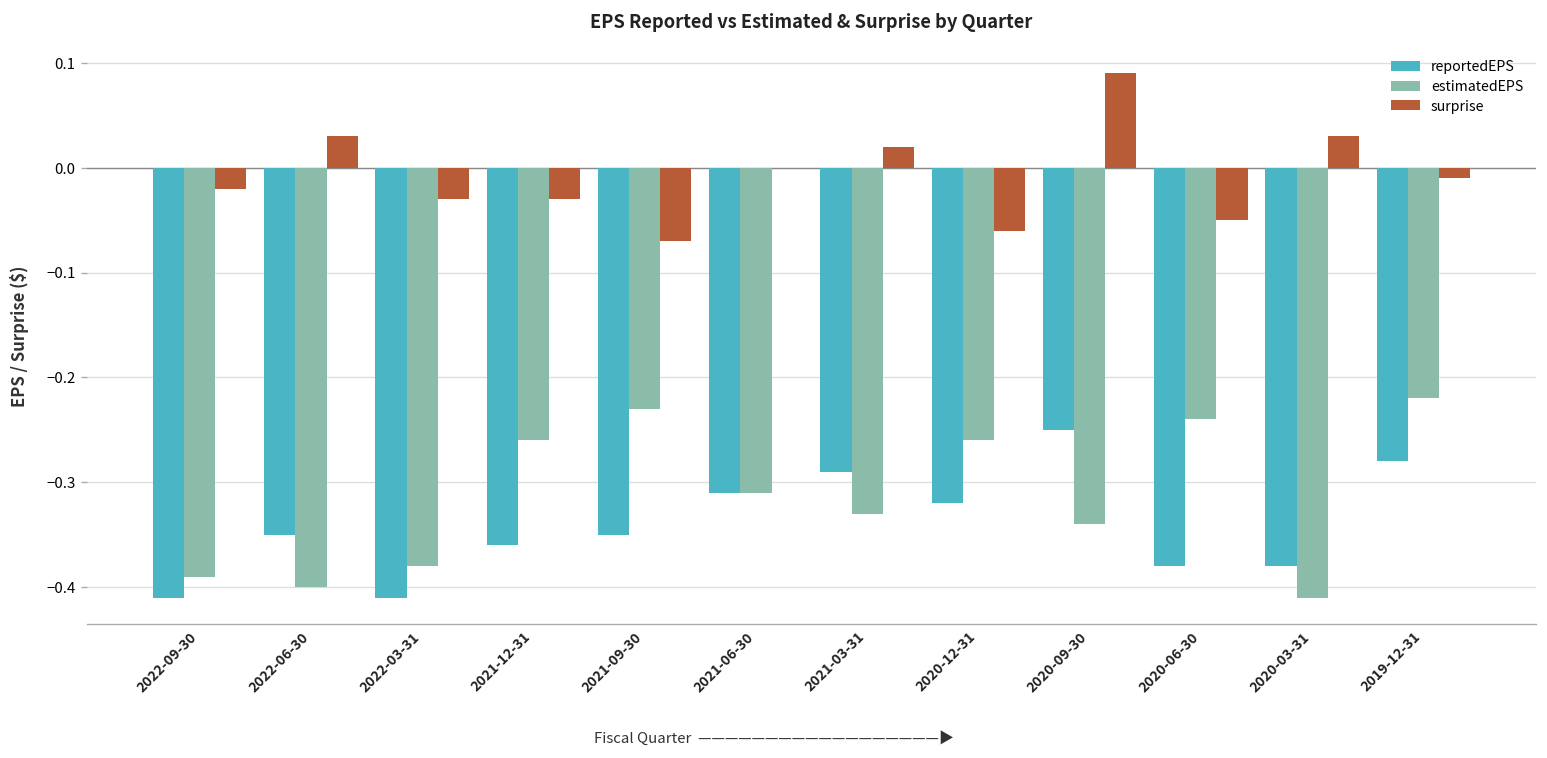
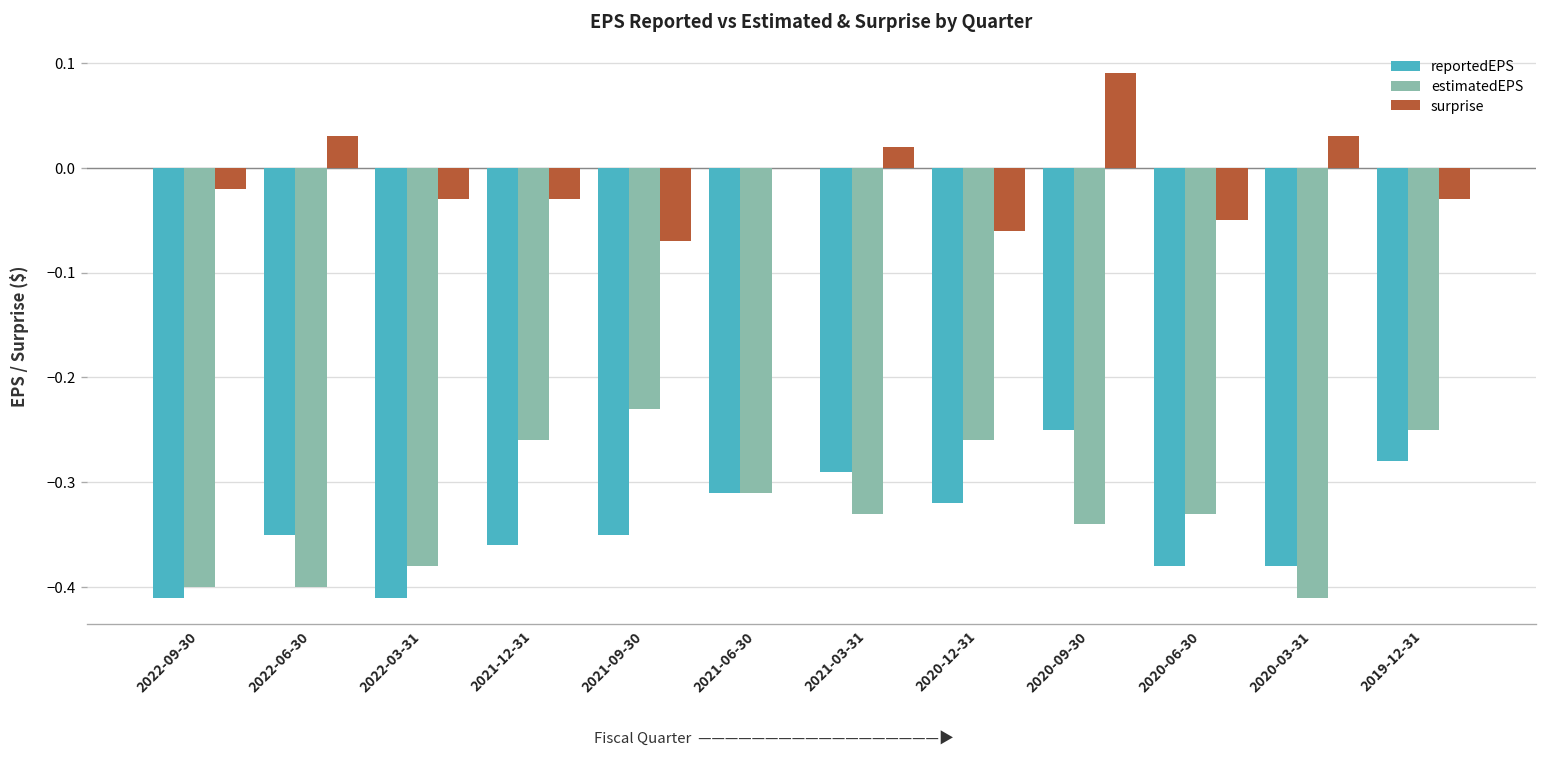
  {
    "reportedEPS": {
      "2022-09-30": -0.41,
      "2022-06-30": -0.35,
      "2022-03-31": -0.41,
      "2021-12-31": -0.36,
      "2021-09-30": -0.35,
      "2021-06-30": -0.31,
      "2021-03-31": -0.29,
      "2020-12-31": -0.32,
      "2020-09-30": -0.25,
      "2020-06-30": -0.38,
      "2020-03-31": -0.38,
      "2019-12-31": -0.28
    },
    "estimatedEPS": {
-     "2022-09-30": -0.39,
+     "2022-09-30": -0.40,
      "2022-06-30": -0.40,
      "2022-03-31": -0.38,
      "2021-12-31": -0.26,
      "2021-09-30": -0.23,
      "2021-06-30": -0.31,
      "2021-03-31": -0.33,
      "2020-12-31": -0.26,
      "2020-09-30": -0.34,
-     "2020-06-30": -0.24,
+     "2020-06-30": -0.33,
      "2020-03-31": -0.41,
-     "2019-12-31": -0.22
+     "2019-12-31": -0.25
    },
    "surprise": {
      "2022-09-30": -0.02,
      "2022-06-30": 0.03,
      "2022-03-31": -0.03,
      "2021-12-31": -0.03,
      "2021-09-30": -0.07,
      "2021-06-30": 0.00,
      "2021-03-31": 0.02,
      "2020-12-31": -0.06,
      "2020-09-30": 0.09,
      "2020-06-30": -0.05,
      "2020-03-31": 0.03,
-     "2019-12-31": -0.01
+     "2019-12-31": -0.03
    }
  }
